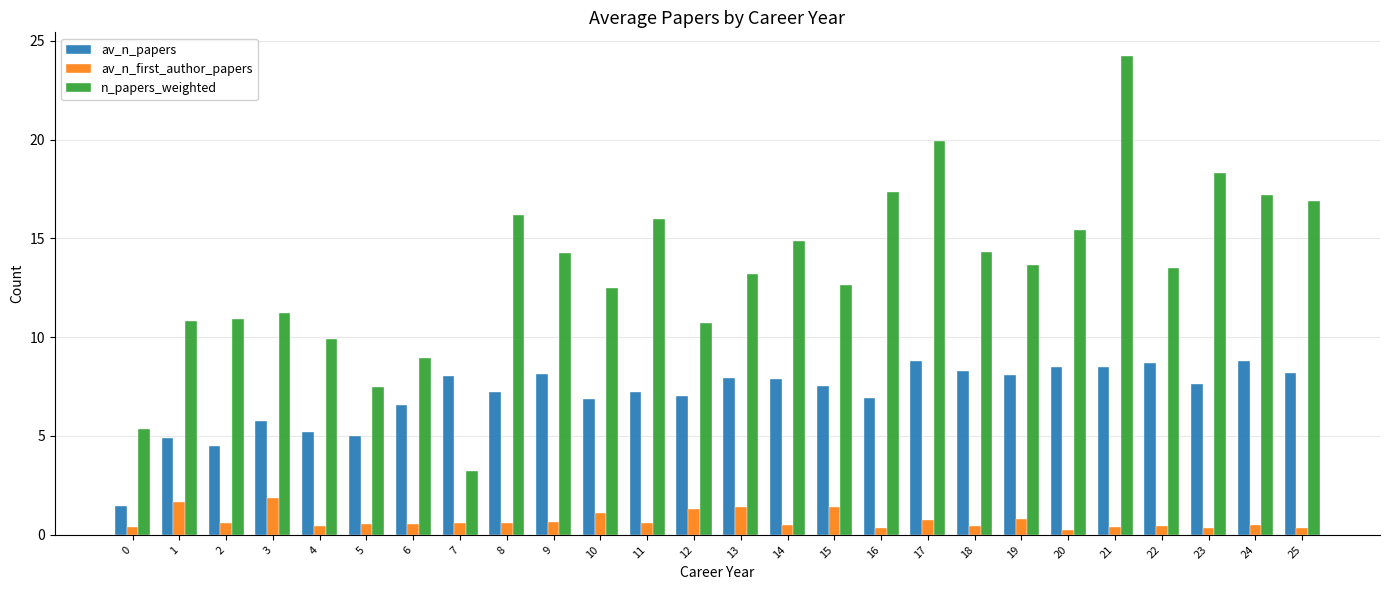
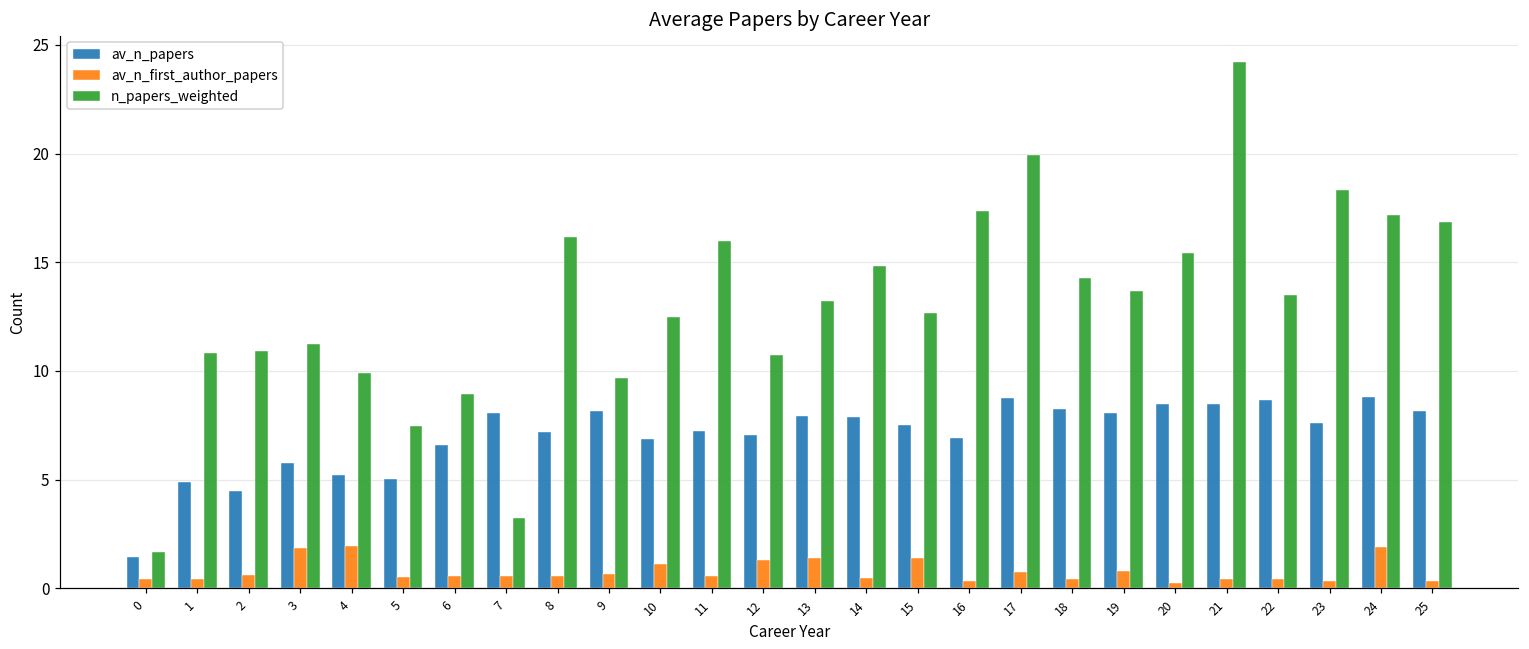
  {
    "av_n_papers": {
      "0": 1.4,
      "1": 4.9,
      "2": 4.5,
      "3": 5.8,
      "4": 5.2,
      "5": 5.0,
      "6": 6.6,
      "7": 8.1,
      "8": 7.2,
      "9": 8.2,
      "10": 6.9,
      "11": 7.3,
      "12": 7.0,
      "13": 7.9,
      "14": 7.9,
      "15": 7.5,
      "16": 6.9,
      "17": 8.8,
      "18": 8.3,
      "19": 8.1,
      "20": 8.5,
      "21": 8.5,
      "22": 8.7,
      "23": 7.6,
      "24": 8.8,
      "25": 8.2
    },
    "av_n_first_author_papers": {
      "0": 0.4,
-     "1": 1.6,
+     "1": 0.4,
      "2": 0.6,
      "3": 1.9,
-     "4": 0.5,
+     "4": 2.0,
      "5": 0.5,
      "6": 0.6,
      "7": 0.6,
      "8": 0.6,
      "9": 0.7,
      "10": 1.1,
      "11": 0.6,
      "12": 1.3,
      "13": 1.4,
      "14": 0.5,
      "15": 1.4,
      "16": 0.3,
      "17": 0.7,
      "18": 0.4,
      "19": 0.8,
      "20": 0.2,
      "21": 0.4,
      "22": 0.4,
      "23": 0.3,
-     "24": 0.5,
+     "24": 1.9,
      "25": 0.3
    },
    "n_papers_weighted": {
-     "0": 5.3,
+     "0": 1.7,
      "1": 10.8,
      "2": 10.9,
      "3": 11.2,
      "4": 9.9,
      "5": 7.5,
      "6": 8.9,
      "7": 3.2,
      "8": 16.2,
-     "9": 14.3,
+     "9": 9.7,
      "10": 12.5,
      "11": 16.0,
      "12": 10.7,
      "13": 13.2,
      "14": 14.8,
      "15": 12.7,
      "16": 17.4,
      "17": 19.9,
      "18": 14.3,
      "19": 13.7,
      "20": 15.4,
      "21": 24.2,
      "22": 13.5,
      "23": 18.3,
      "24": 17.2,
      "25": 16.9
    }
  }
